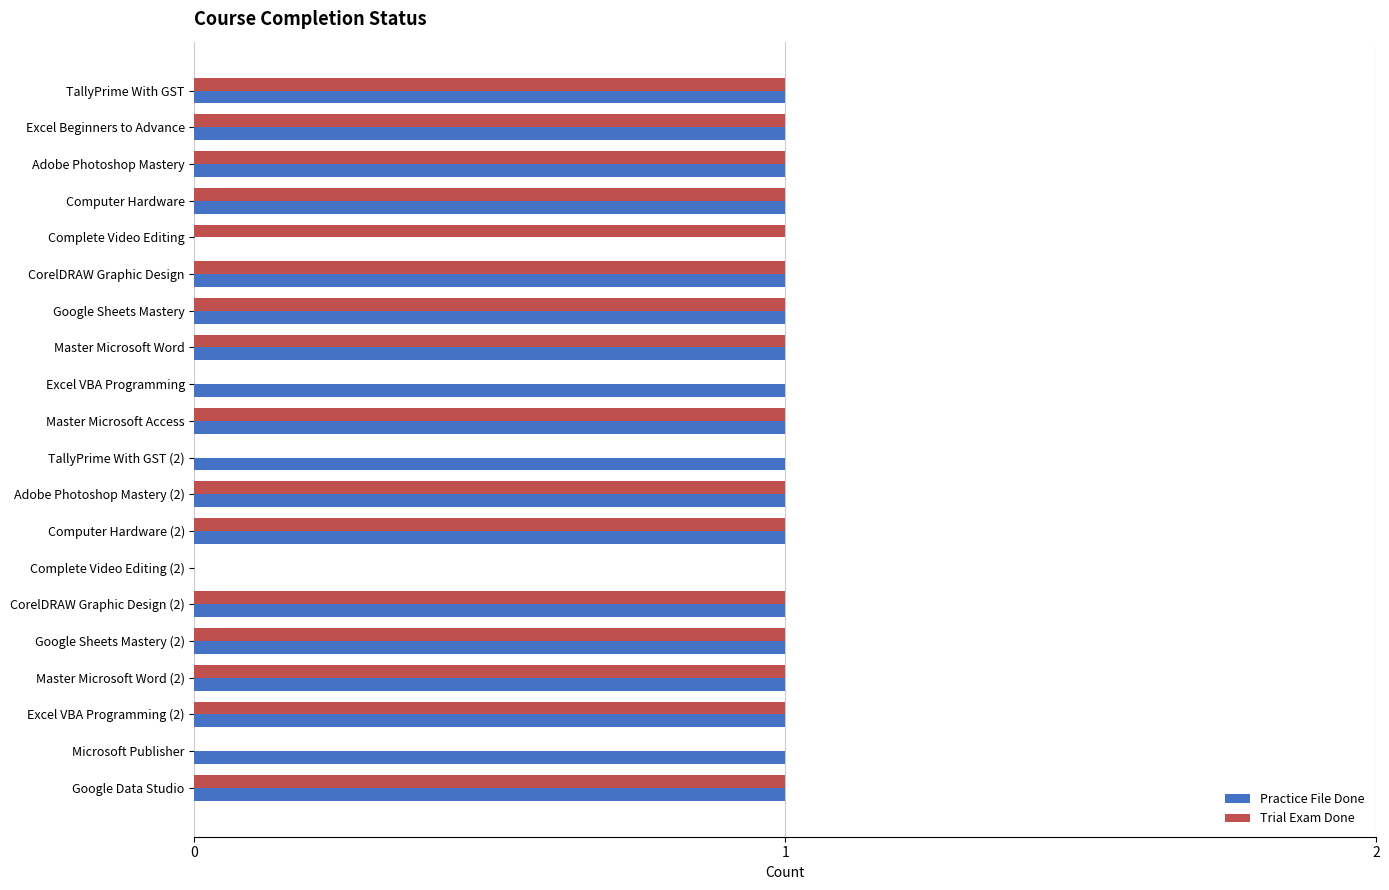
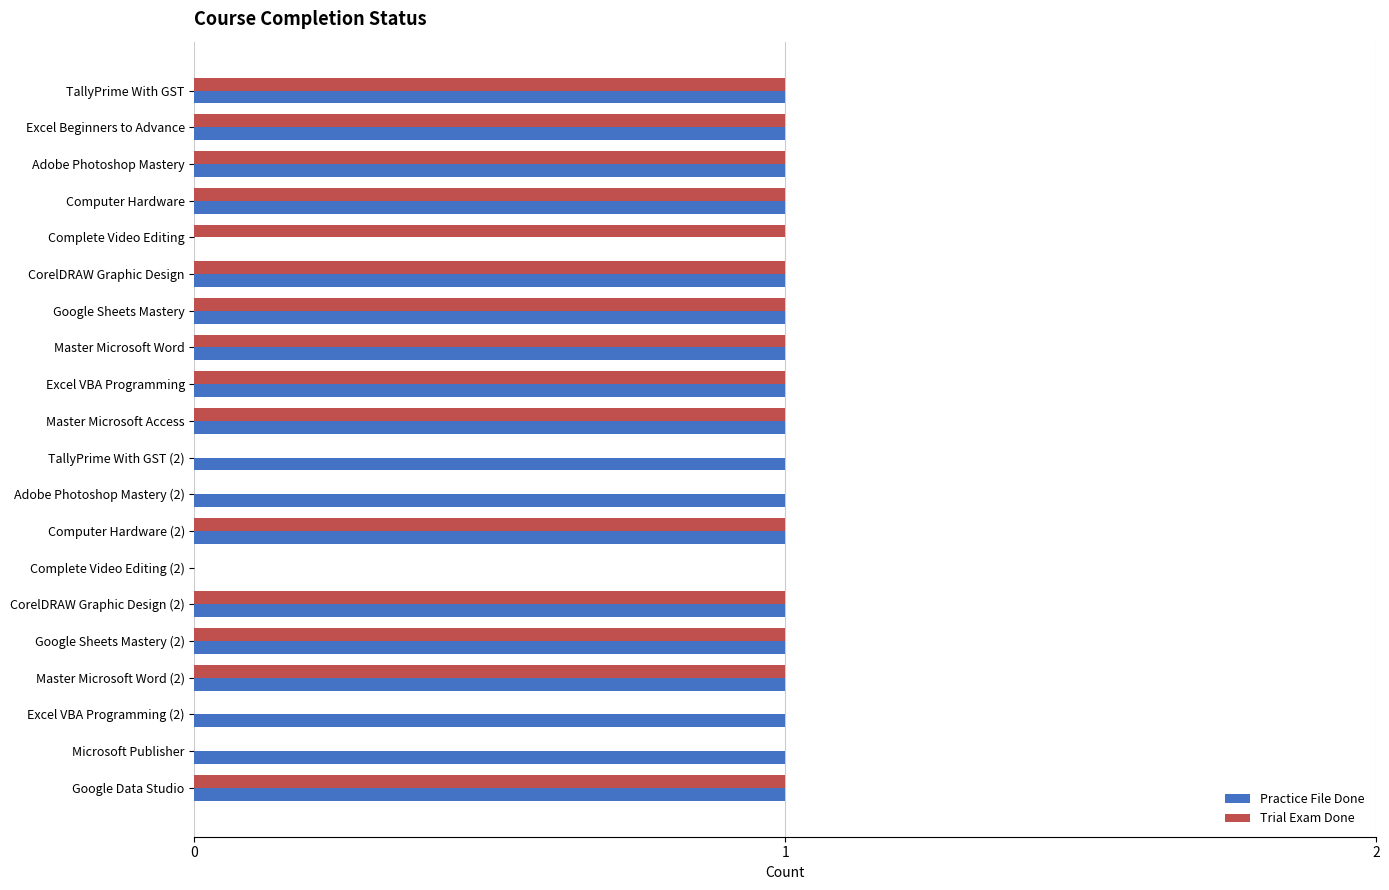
  {
    "Practice File Done": {
      "TallyPrime With GST": 1,
      "Excel Beginners to Advance": 1,
      "Adobe Photoshop Mastery": 1,
      "Computer Hardware": 1,
      "Complete Video Editing": 0,
      "CorelDRAW Graphic Design": 1,
      "Google Sheets Mastery": 1,
      "Master Microsoft Word": 1,
      "Excel VBA Programming": 1,
      "Master Microsoft Access": 1,
      "TallyPrime With GST (2)": 1,
      "Adobe Photoshop Mastery (2)": 1,
      "Computer Hardware (2)": 1,
      "Complete Video Editing (2)": 0,
      "CorelDRAW Graphic Design (2)": 1,
      "Google Sheets Mastery (2)": 1,
      "Master Microsoft Word (2)": 1,
      "Excel VBA Programming (2)": 1,
      "Microsoft Publisher": 1,
      "Google Data Studio": 1
    },
    "Trial Exam Done": {
      "TallyPrime With GST": 1,
      "Excel Beginners to Advance": 1,
      "Adobe Photoshop Mastery": 1,
      "Computer Hardware": 1,
      "Complete Video Editing": 1,
      "CorelDRAW Graphic Design": 1,
      "Google Sheets Mastery": 1,
      "Master Microsoft Word": 1,
-     "Excel VBA Programming": 0,
+     "Excel VBA Programming": 1,
      "Master Microsoft Access": 1,
      "TallyPrime With GST (2)": 0,
-     "Adobe Photoshop Mastery (2)": 1,
+     "Adobe Photoshop Mastery (2)": 0,
      "Computer Hardware (2)": 1,
      "Complete Video Editing (2)": 0,
      "CorelDRAW Graphic Design (2)": 1,
      "Google Sheets Mastery (2)": 1,
      "Master Microsoft Word (2)": 1,
-     "Excel VBA Programming (2)": 1,
+     "Excel VBA Programming (2)": 0,
      "Microsoft Publisher": 0,
      "Google Data Studio": 1
    }
  }
